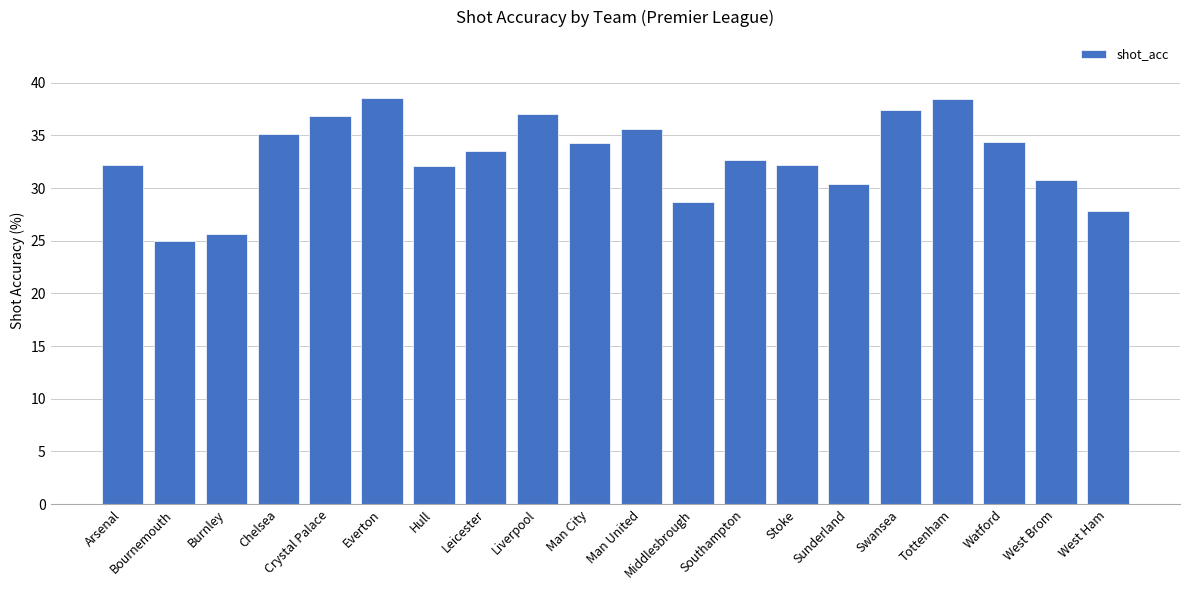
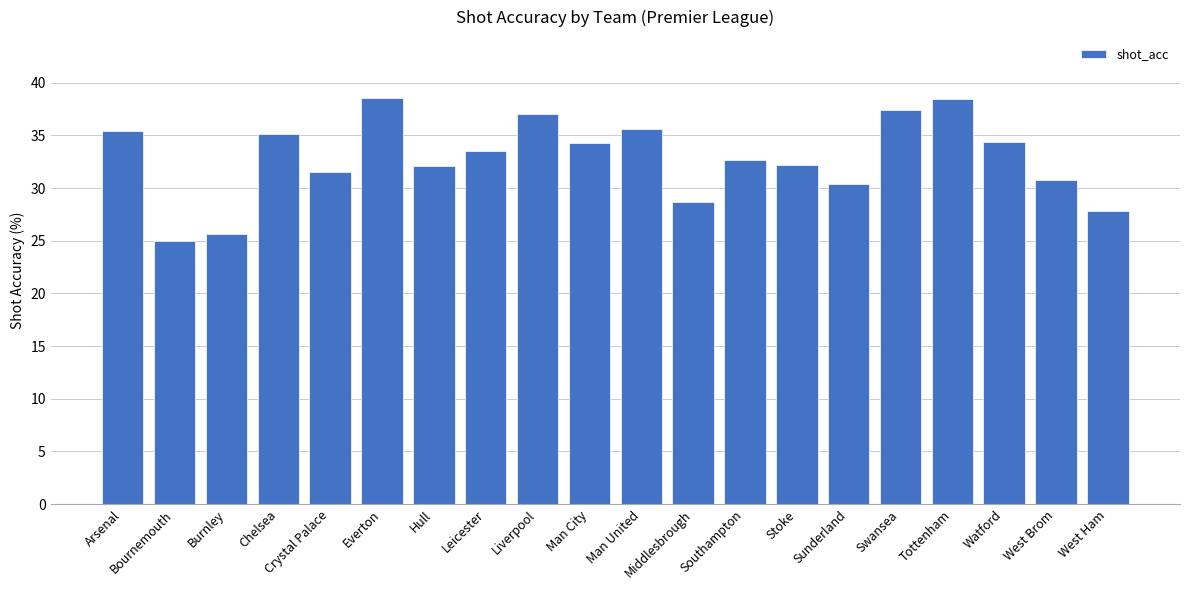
  {
-   "Arsenal": 32.2,
+   "Arsenal": 35.4,
    "Bournemouth": 25.0,
    "Burnley": 25.6,
    "Chelsea": 35.2,
-   "Crystal Palace": 36.8,
+   "Crystal Palace": 31.5,
    "Everton": 38.6,
    "Hull": 32.1,
    "Leicester": 33.6,
    "Liverpool": 37.0,
    "Man City": 34.3,
    "Man United": 35.7,
    "Middlesbrough": 28.7,
    "Southampton": 32.7,
    "Stoke": 32.2,
    "Sunderland": 30.4,
    "Swansea": 37.4,
    "Tottenham": 38.4,
    "Watford": 34.4,
    "West Brom": 30.8,
    "West Ham": 27.8
  }
